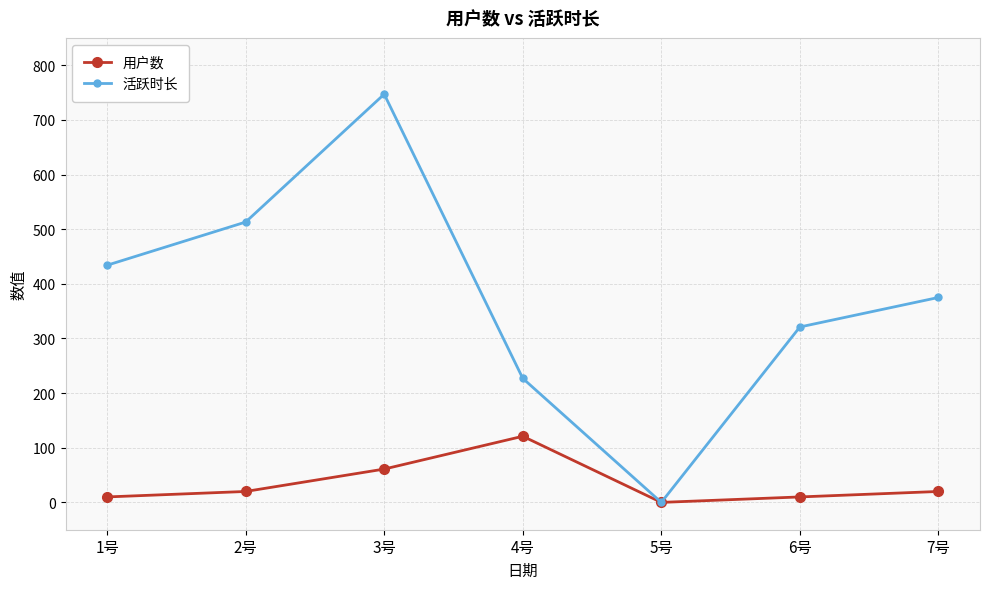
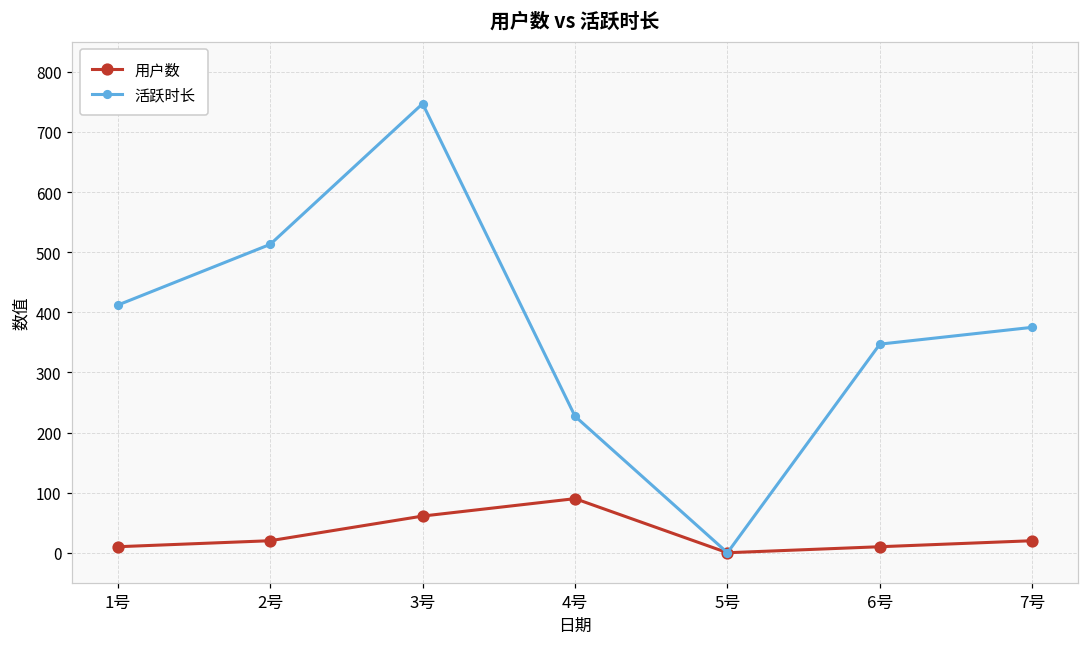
  {
    "用户数": {
      "1号": 10,
      "2号": 20,
      "3号": 60,
-     "4号": 120,
+     "4号": 90,
      "6号": 10,
      "7号": 20
    },
    "活跃时长": {
-     "1号": 430,
+     "1号": 410,
      "2号": 510,
      "3号": 750,
      "4号": 230,
-     "6号": 320,
+     "6号": 350,
      "7号": 380
    }
  }
